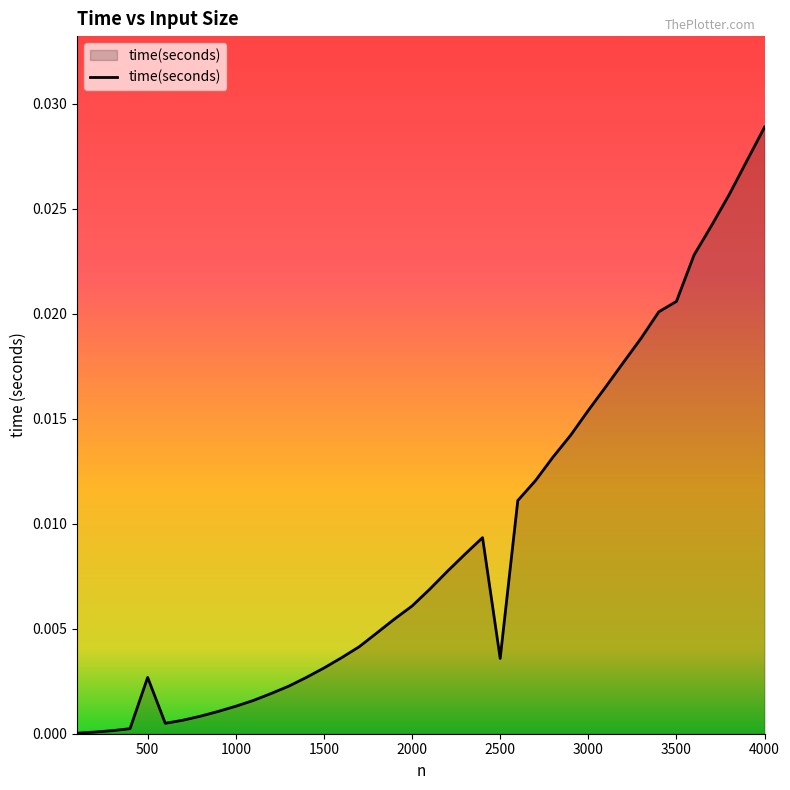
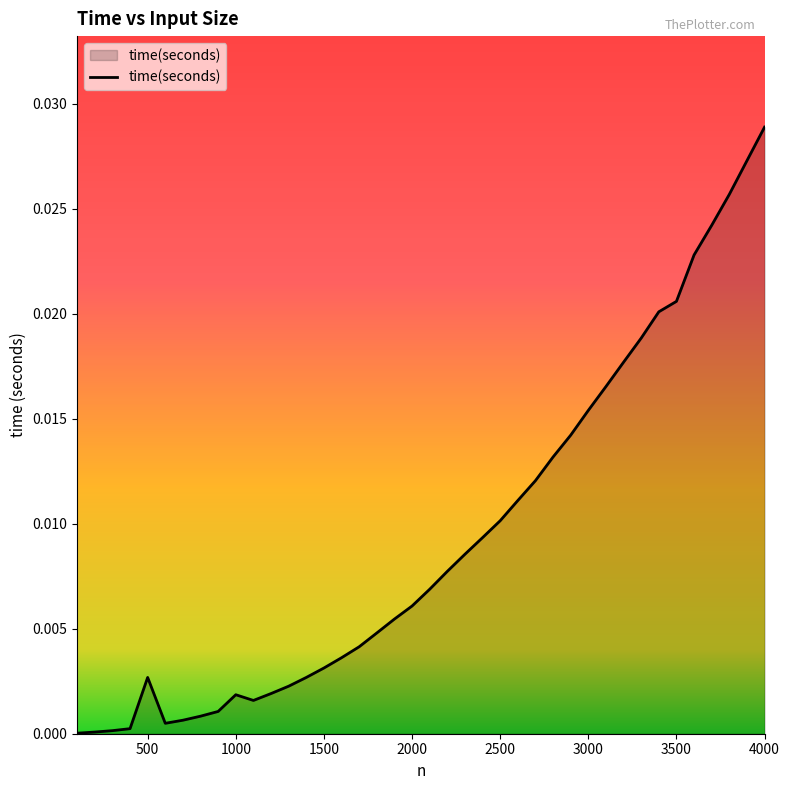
  {
    "500": 0.0027,
-   "1000": 0.0013,
+   "1000": 0.0019,
    "1500": 0.0031,
    "2000": 0.0061,
-   "2500": 0.0036,
+   "2500": 0.0101,
    "3000": 0.0154,
    "3500": 0.0206,
    "4000": 0.0289
  }
